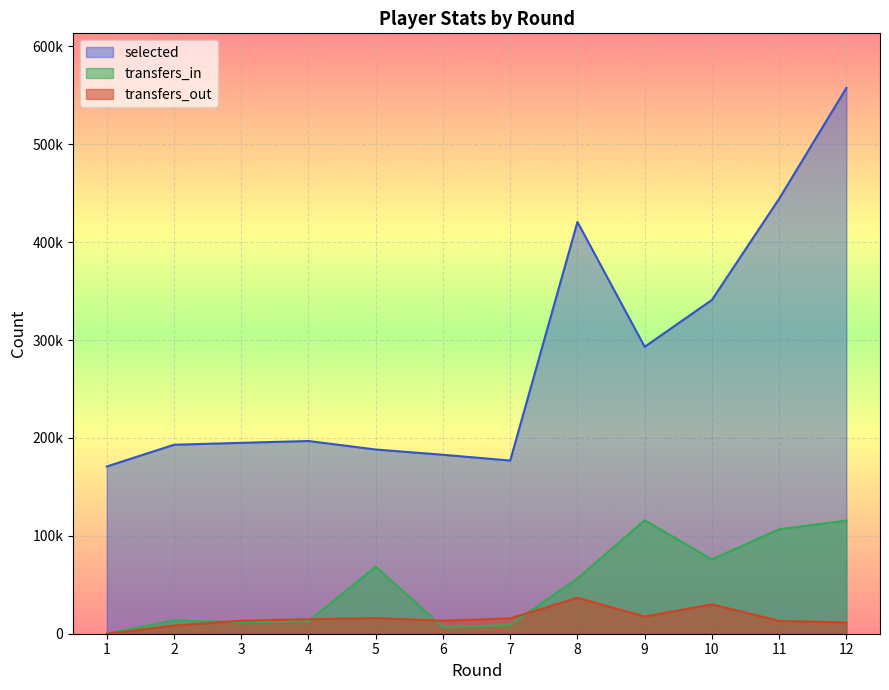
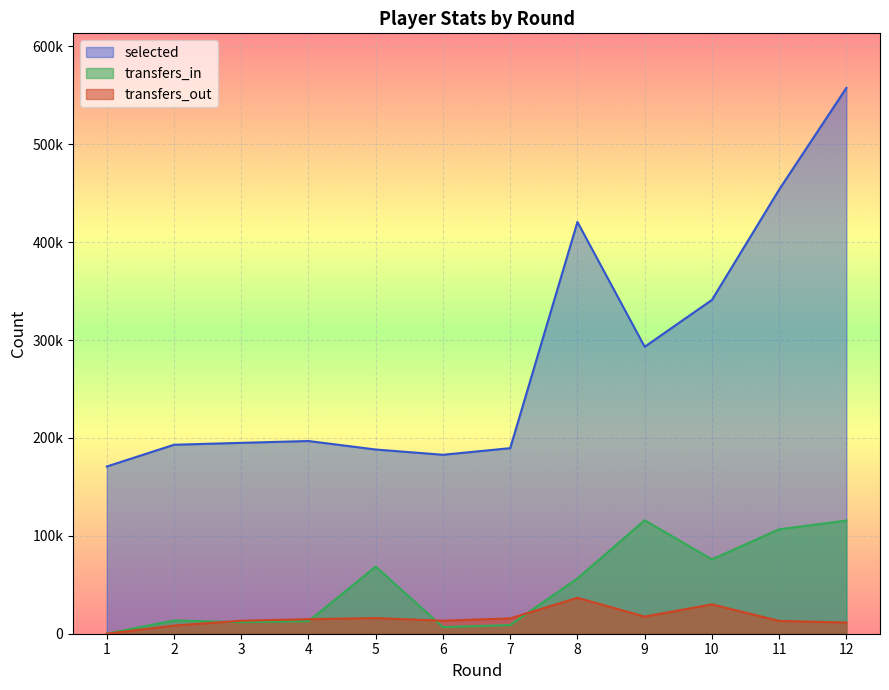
  {
    "selected": {
      "1": 170000,
      "2": 190000,
      "3": 200000,
      "4": 200000,
      "5": 190000,
      "6": 180000,
-     "7": 180000,
+     "7": 190000,
      "8": 420000,
      "9": 290000,
      "10": 340000,
-     "11": 440000,
+     "11": 450000,
      "12": 560000
    },
    "transfers_in": {
      "2": 10000,
      "5": 70000,
      "6": 10000,
      "7": 10000,
      "8": 60000,
      "9": 120000,
      "10": 80000,
      "11": 110000,
      "12": 120000
    },
    "transfers_out": {
      "2": 10000,
      "5": 20000,
      "6": 10000,
      "7": 20000,
      "8": 40000,
      "9": 20000,
      "10": 30000,
      "11": 10000,
      "12": 10000
    }
  }
